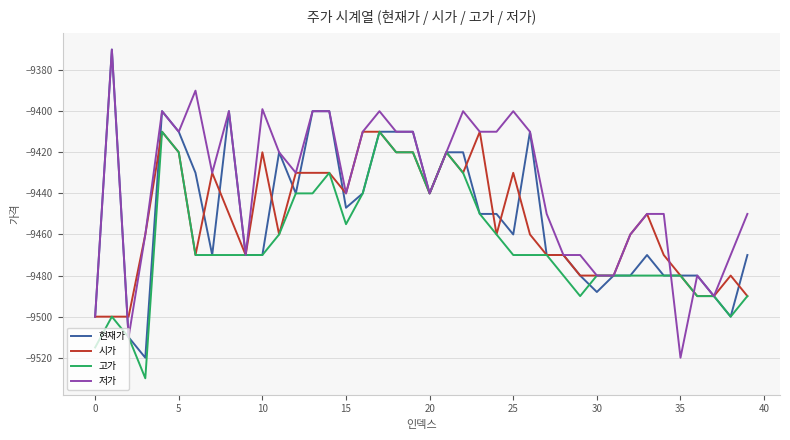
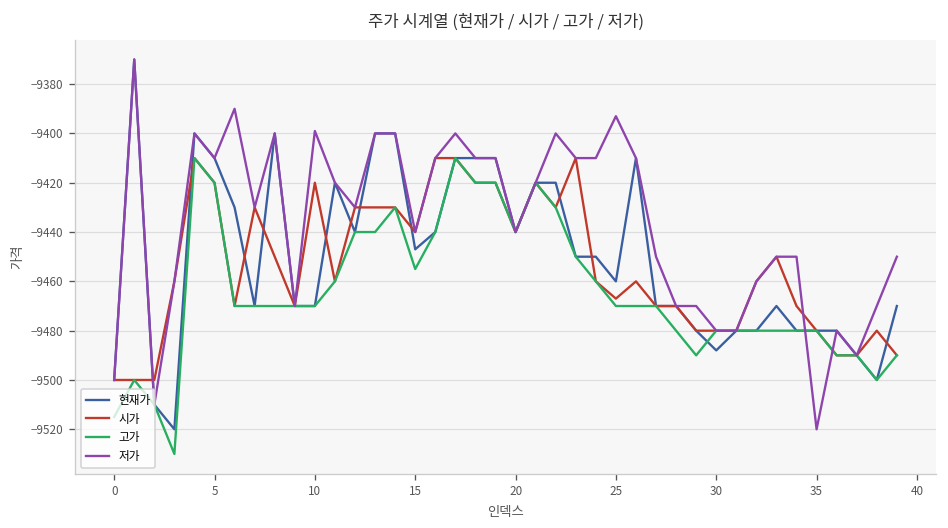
  {
    "현재가": {
      "15": -9447,
      "25": -9460,
      "30": -9488
    },
    "시가": {
      "10": -9420,
-     "25": -9430
+     "25": -9467
    },
    "고가": {
      "15": -9455,
      "25": -9470
    },
    "저가": {
      "10": -9399,
-     "25": -9400,
+     "25": -9393,
      "35": -9520
    }
  }
